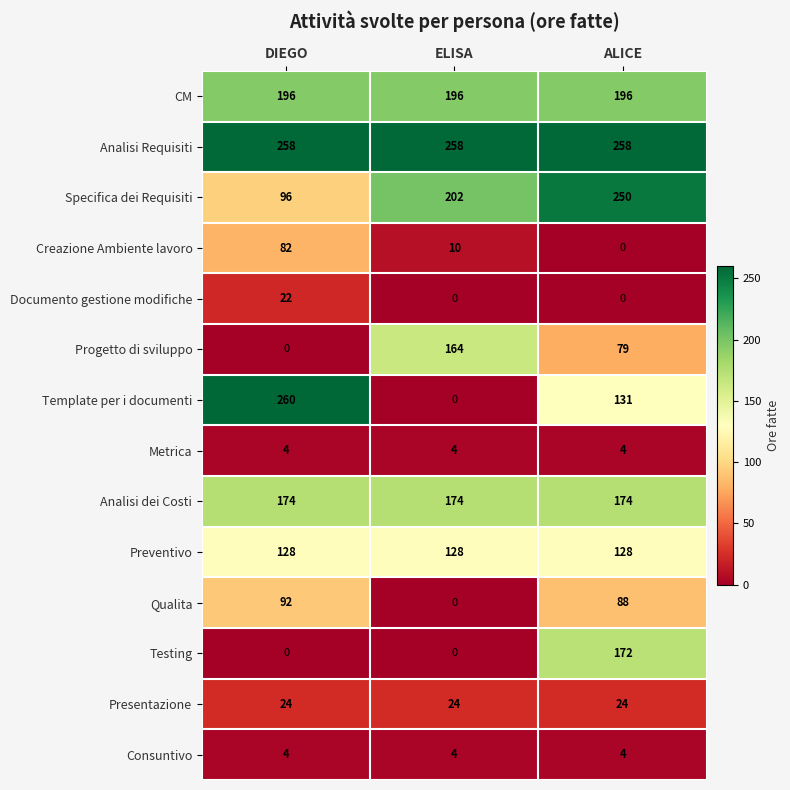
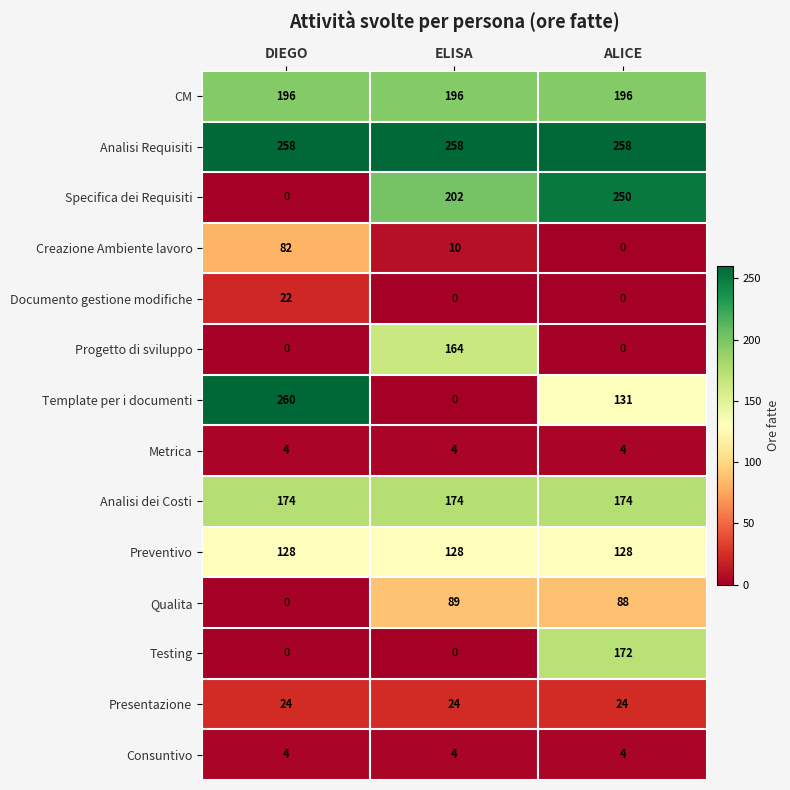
  {
    "CM": {
      "DIEGO": 196,
      "ELISA": 196,
      "ALICE": 196
    },
    "Analisi Requisiti": {
      "DIEGO": 258,
      "ELISA": 258,
      "ALICE": 258
    },
    "Specifica dei Requisiti": {
-     "DIEGO": 96,
+     "DIEGO": 0,
      "ELISA": 202,
      "ALICE": 250
    },
    "Creazione Ambiente lavoro": {
      "DIEGO": 82,
      "ELISA": 10,
      "ALICE": 0
    },
    "Documento gestione modifiche": {
      "DIEGO": 22,
      "ELISA": 0,
      "ALICE": 0
    },
    "Progetto di sviluppo": {
      "DIEGO": 0,
      "ELISA": 164,
-     "ALICE": 79
+     "ALICE": 0
    },
    "Template per i documenti": {
      "DIEGO": 260,
      "ELISA": 0,
      "ALICE": 131
    },
    "Metrica": {
      "DIEGO": 4,
      "ELISA": 4,
      "ALICE": 4
    },
    "Analisi dei Costi": {
      "DIEGO": 174,
      "ELISA": 174,
      "ALICE": 174
    },
    "Preventivo": {
      "DIEGO": 128,
      "ELISA": 128,
      "ALICE": 128
    },
    "Qualita": {
-     "DIEGO": 92,
-     "ELISA": 0,
+     "DIEGO": 0,
+     "ELISA": 89,
      "ALICE": 88
    },
    "Testing": {
      "DIEGO": 0,
      "ELISA": 0,
      "ALICE": 172
    },
    "Presentazione": {
      "DIEGO": 24,
      "ELISA": 24,
      "ALICE": 24
    },
    "Consuntivo": {
      "DIEGO": 4,
      "ELISA": 4,
      "ALICE": 4
    }
  }
